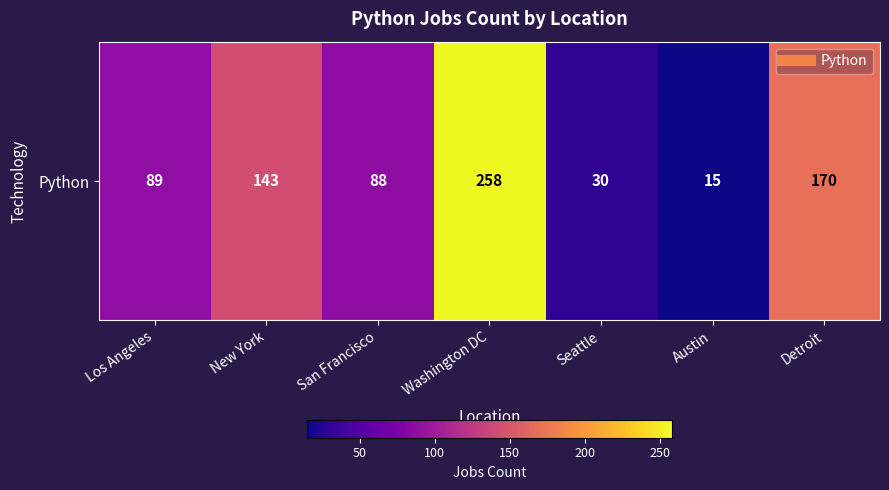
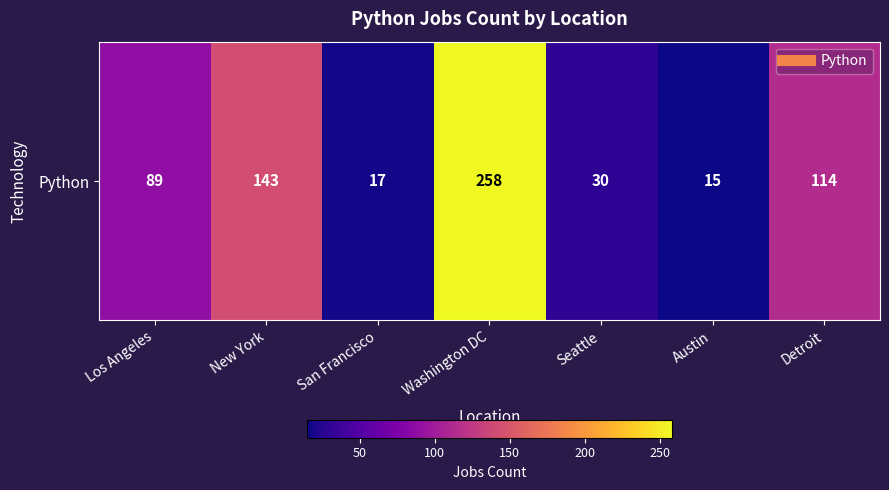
  {
    "Python": {
      "Los Angeles": 89,
      "New York": 143,
-     "San Francisco": 88,
+     "San Francisco": 17,
      "Washington DC": 258,
      "Seattle": 30,
      "Austin": 15,
-     "Detroit": 170
+     "Detroit": 114
    }
  }
